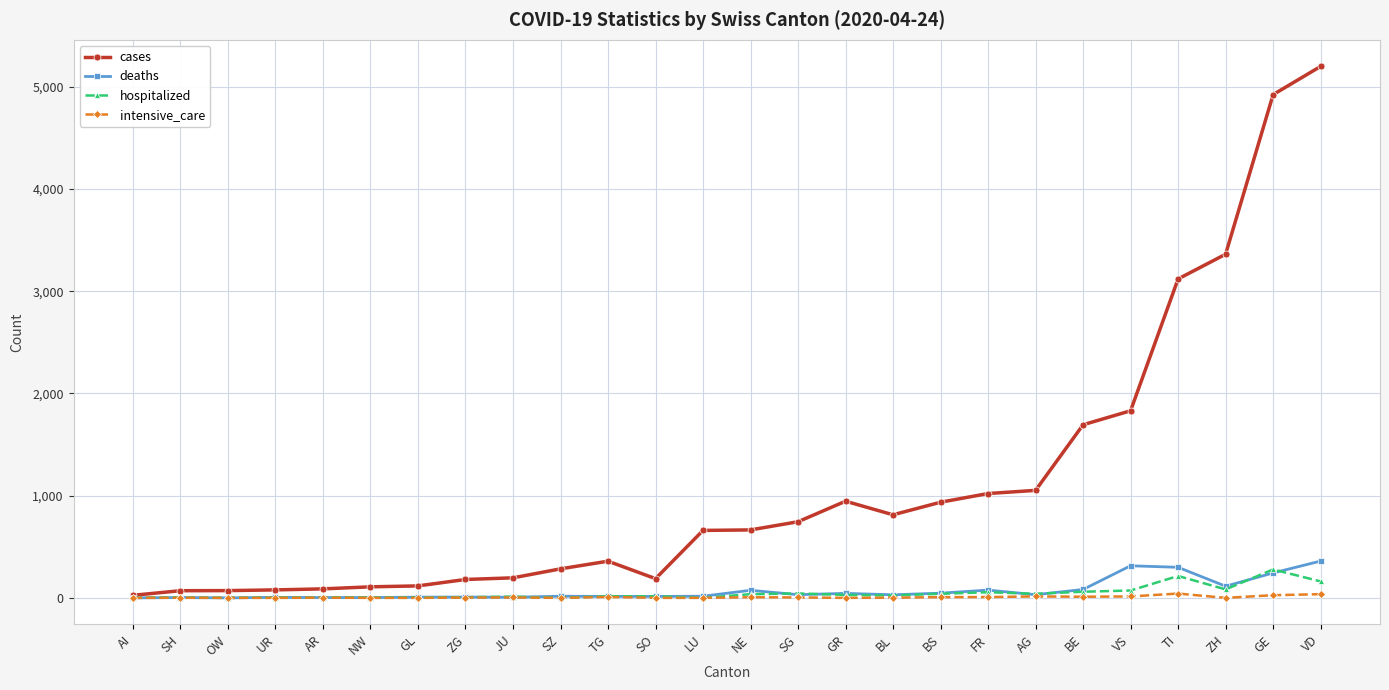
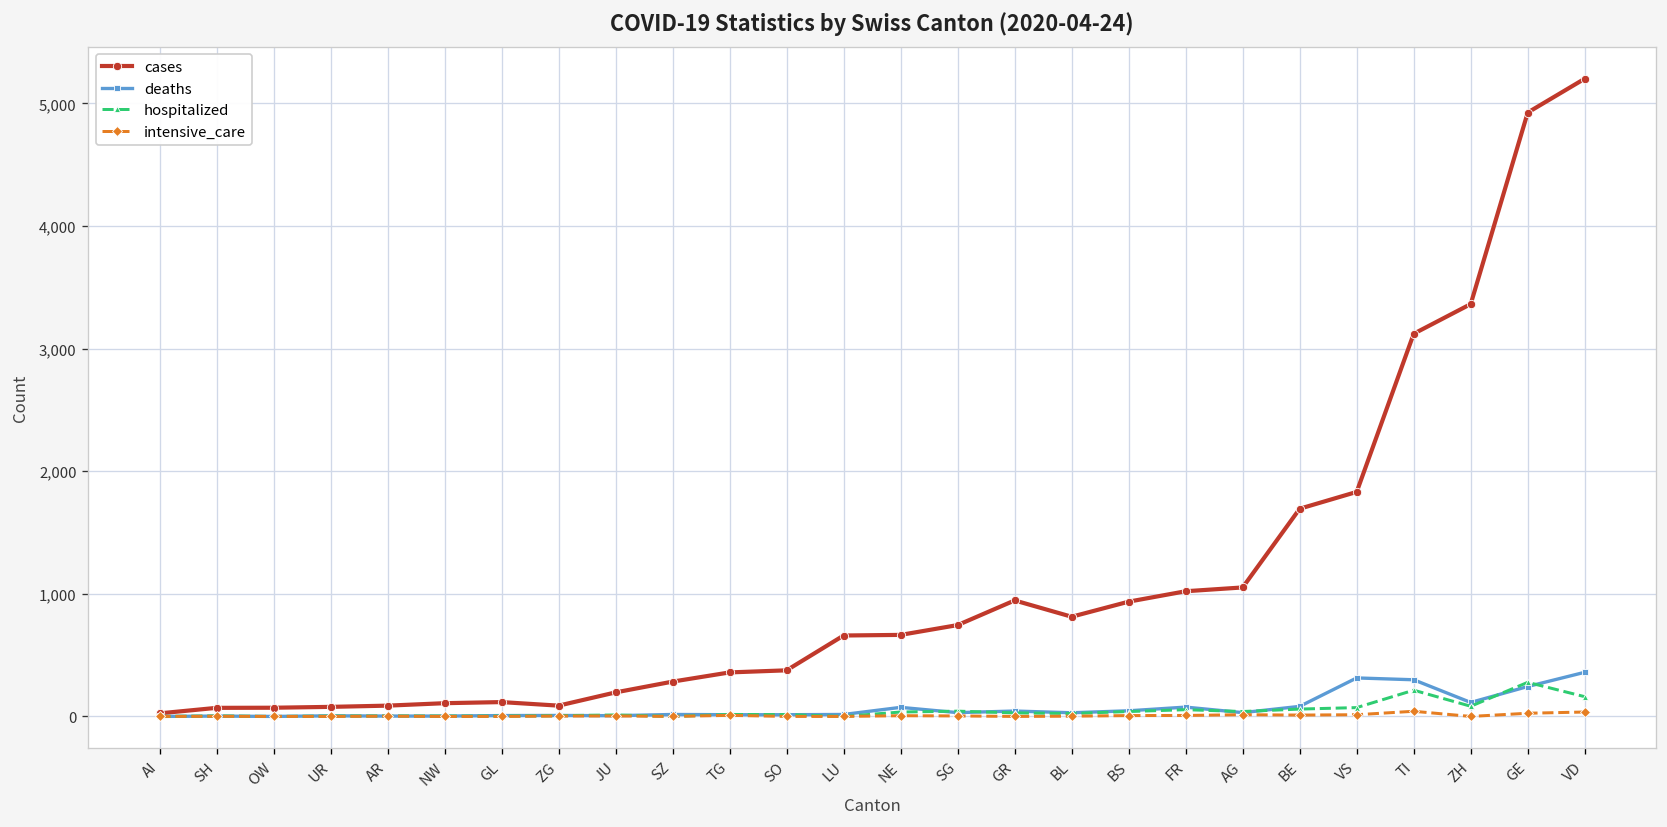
  {
    "cases": {
      "AI": "30",
      "SH": "70",
      "OW": "70",
      "UR": "80",
      "AR": "90",
      "NW": "110",
      "GL": "120",
-     "ZG": "180",
+     "ZG": "90",
      "JU": "200",
      "SZ": "280",
      "TG": "360",
-     "SO": "190",
+     "SO": "380",
      "LU": "660",
      "NE": "670",
      "SG": "750",
      "GR": "950",
      "BL": "810",
      "BS": "940",
      "FR": "1,020",
      "AG": "1,050",
      "BE": "1,690",
      "VS": "1,830",
      "TI": "3,120",
      "ZH": "3,360",
      "GE": "4,930",
      "VD": "5,200"
    },
    "deaths": {
      "NE": "70",
      "VS": "310",
      "TI": "300",
      "ZH": "110",
      "GE": "240",
      "VD": "360"
    },
    "hospitalized": {
      "NE": "40",
      "VS": "70",
      "TI": "210",
      "ZH": "80",
      "GE": "280",
      "VD": "160"
    },
    "intensive_care": {
      "NE": "10",
      "SG": "0",
      "GR": "0",
      "BS": "10",
      "FR": "10",
      "BE": "10",
      "VS": "10",
      "TI": "40",
      "ZH": "0",
      "GE": "30",
      "VD": "40"
    }
  }
